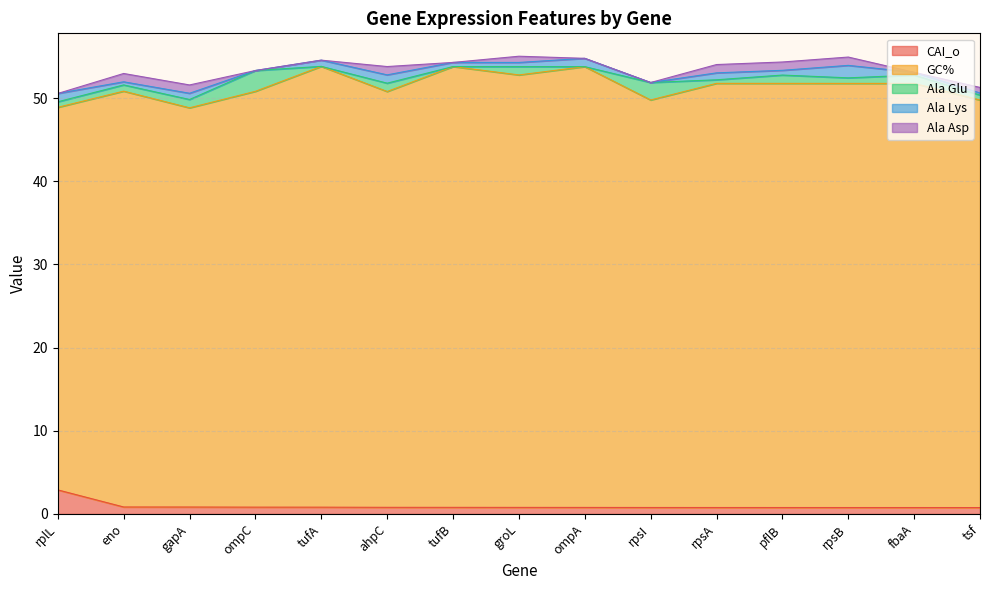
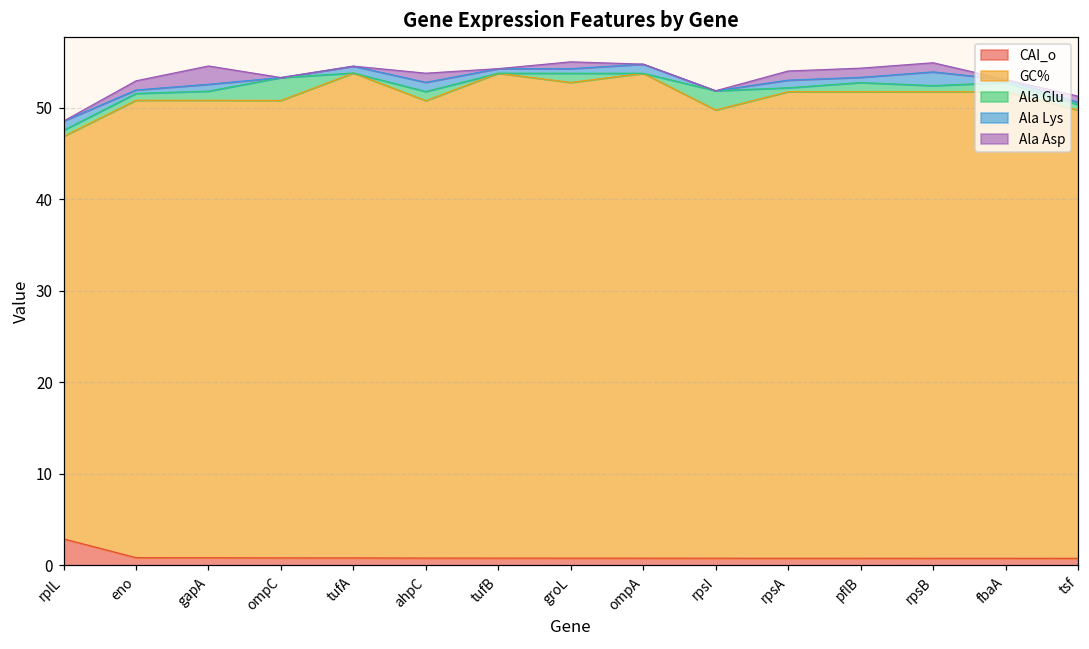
  {
    "CAI_o": {
      "rplL": 3,
      "eno": 1,
      "gapA": 1,
      "ompC": 1,
      "tufA": 1,
      "ahpC": 1,
      "tufB": 1,
      "groL": 1,
      "ompA": 1,
      "rpsI": 1,
      "rpsA": 1,
      "pflB": 1,
      "rpsB": 1,
      "fbaA": 1,
      "tsf": 1
    },
    "GC%": {
-     "rplL": 46,
+     "rplL": 44,
      "eno": 50,
-     "gapA": 48,
+     "gapA": 50,
      "ompC": 50,
      "ahpC": 50,
      "groL": 52,
      "rpsI": 49,
      "rpsA": 51,
      "pflB": 51,
      "rpsB": 51,
      "tsf": 49
    },
    "Ala Glu": {
      "rplL": 1,
      "eno": 1,
      "gapA": 1,
      "ahpC": 1,
      "groL": 1,
      "rpsA": 0,
      "pflB": 1,
      "rpsB": 1
    },
    "Ala Lys": {
      "eno": 0,
      "gapA": 1,
      "ahpC": 1,
      "groL": 1,
      "rpsA": 1,
      "pflB": 1,
      "rpsB": 2
    },
    "Ala Asp": {
      "eno": 1,
-     "gapA": 1,
+     "gapA": 2,
      "ahpC": 1,
      "groL": 1,
      "rpsA": 1,
      "pflB": 1,
      "rpsB": 1,
      "tsf": 1
    }
  }
